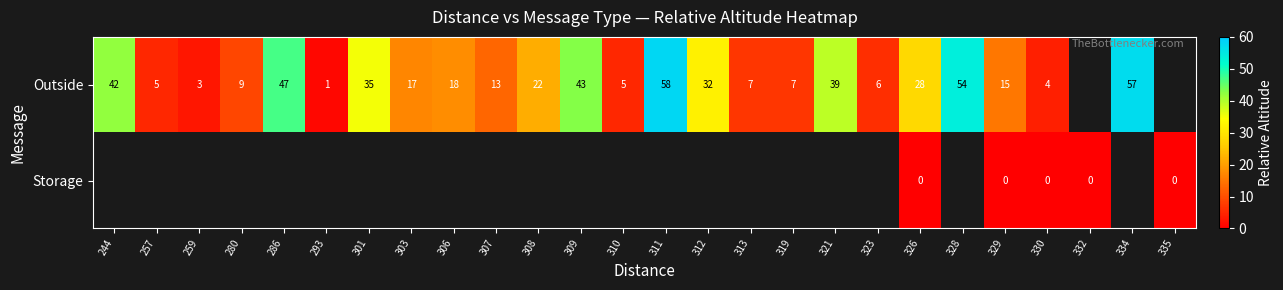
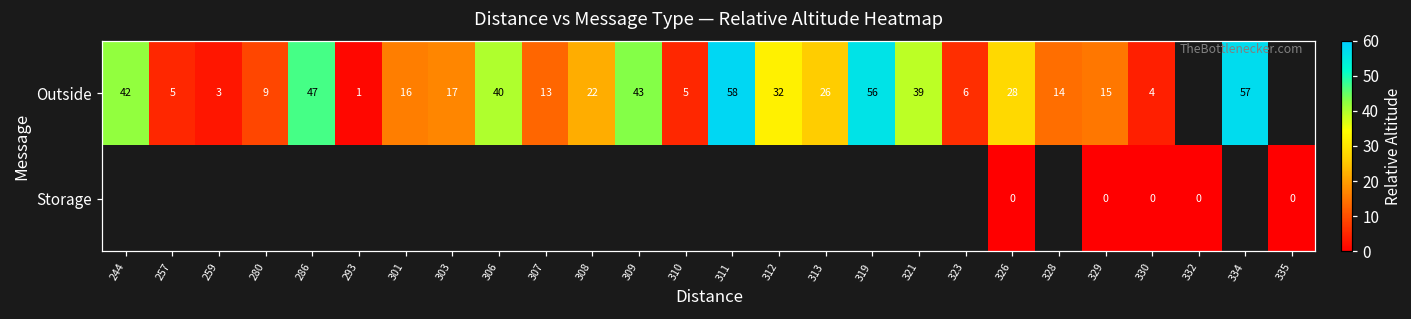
  {
    "Outside": {
      "244": 42,
      "257": 5,
      "259": 3,
      "280": 9,
      "286": 47,
      "293": 1,
-     "301": 35,
+     "301": 16,
      "303": 17,
-     "306": 18,
+     "306": 40,
      "307": 13,
      "308": 22,
      "309": 43,
      "310": 5,
      "311": 58,
      "312": 32,
-     "313": 7,
-     "319": 7,
+     "313": 26,
+     "319": 56,
      "321": 39,
      "323": 6,
      "326": 28,
-     "328": 54,
+     "328": 14,
      "329": 15,
      "330": 4
    },
    "Storage": {
      "326": 0,
      "329": 0,
      "330": 0,
      "332": 0,
      "335": 0
    }
  }
